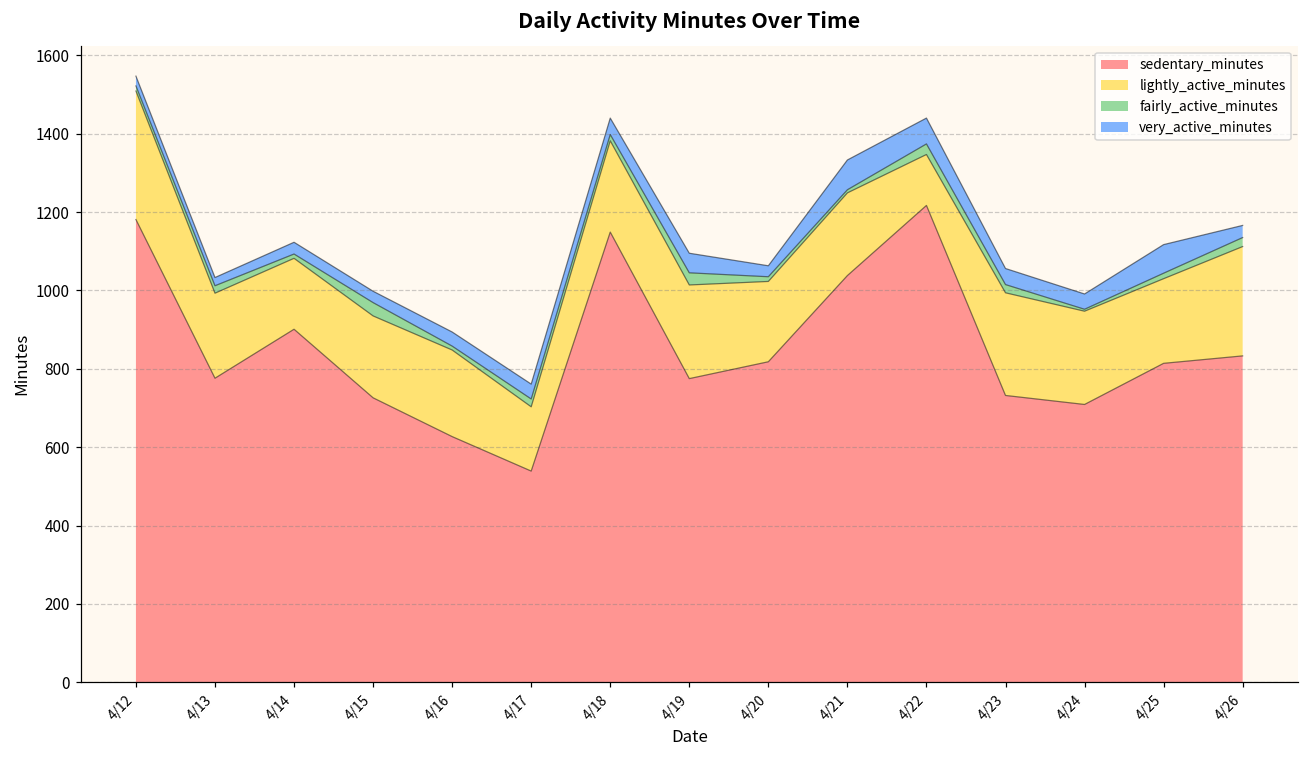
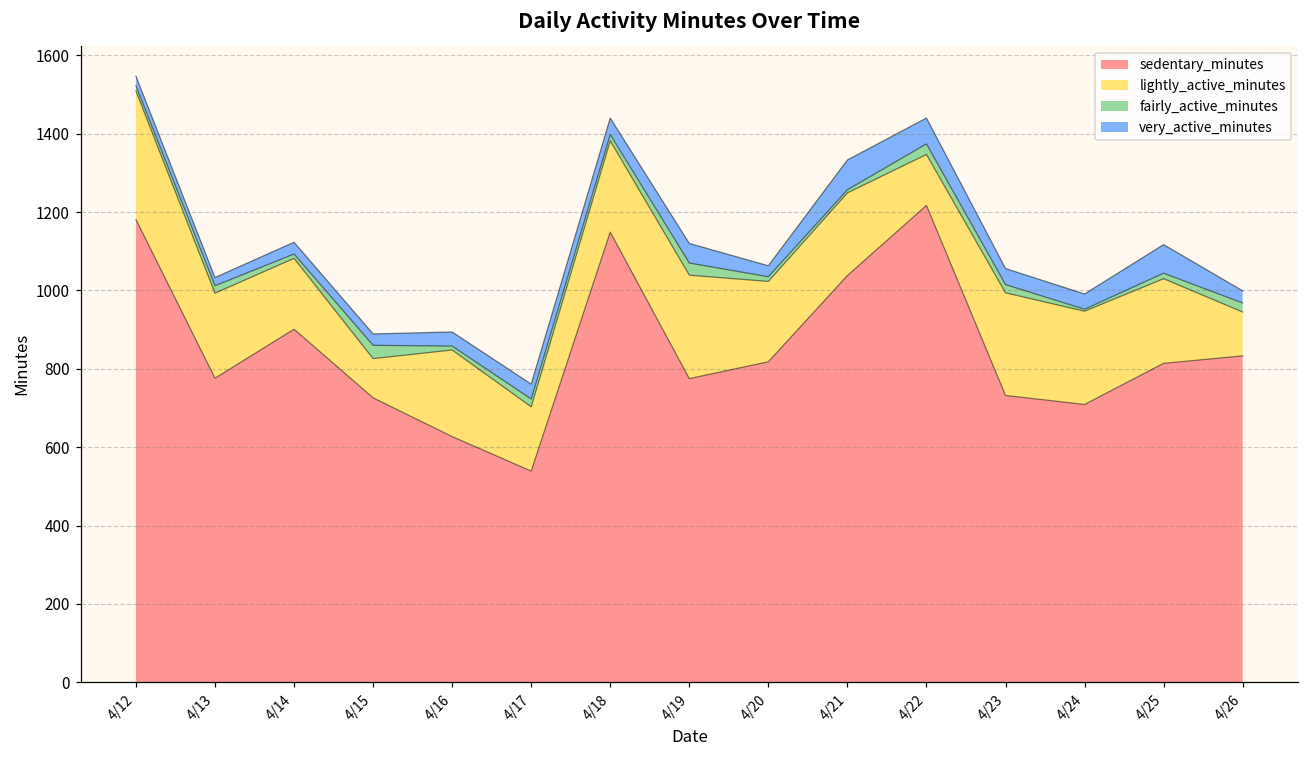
  {
    "sedentary_minutes": {
      "4/12": 1180,
      "4/13": 780,
      "4/14": 900,
      "4/15": 730,
      "4/16": 630,
      "4/17": 540,
      "4/18": 1150,
      "4/19": 780,
      "4/20": 820,
      "4/21": 1040,
      "4/22": 1220,
      "4/23": 730,
      "4/24": 710,
      "4/25": 810,
      "4/26": 830
    },
    "lightly_active_minutes": {
      "4/12": 330,
      "4/13": 220,
      "4/14": 180,
-     "4/15": 210,
+     "4/15": 100,
      "4/16": 220,
      "4/17": 160,
      "4/18": 230,
-     "4/19": 240,
+     "4/19": 260,
      "4/20": 210,
      "4/21": 210,
      "4/22": 130,
      "4/23": 260,
      "4/25": 220,
-     "4/26": 280
+     "4/26": 110
    },
    "fairly_active_minutes": {
      "4/12": 10,
      "4/13": 20,
      "4/14": 10,
      "4/15": 30,
      "4/16": 10,
      "4/17": 20,
      "4/18": 20,
      "4/19": 30,
      "4/20": 10,
      "4/21": 10,
      "4/22": 30,
      "4/23": 20,
      "4/25": 10,
      "4/26": 20
    },
    "very_active_minutes": {
      "4/12": 30,
      "4/13": 20,
      "4/14": 30,
      "4/15": 30,
      "4/16": 40,
      "4/17": 40,
      "4/18": 40,
      "4/19": 50,
      "4/20": 30,
      "4/21": 80,
      "4/22": 70,
      "4/23": 40,
      "4/24": 40,
      "4/25": 70,
      "4/26": 30
    }
  }
